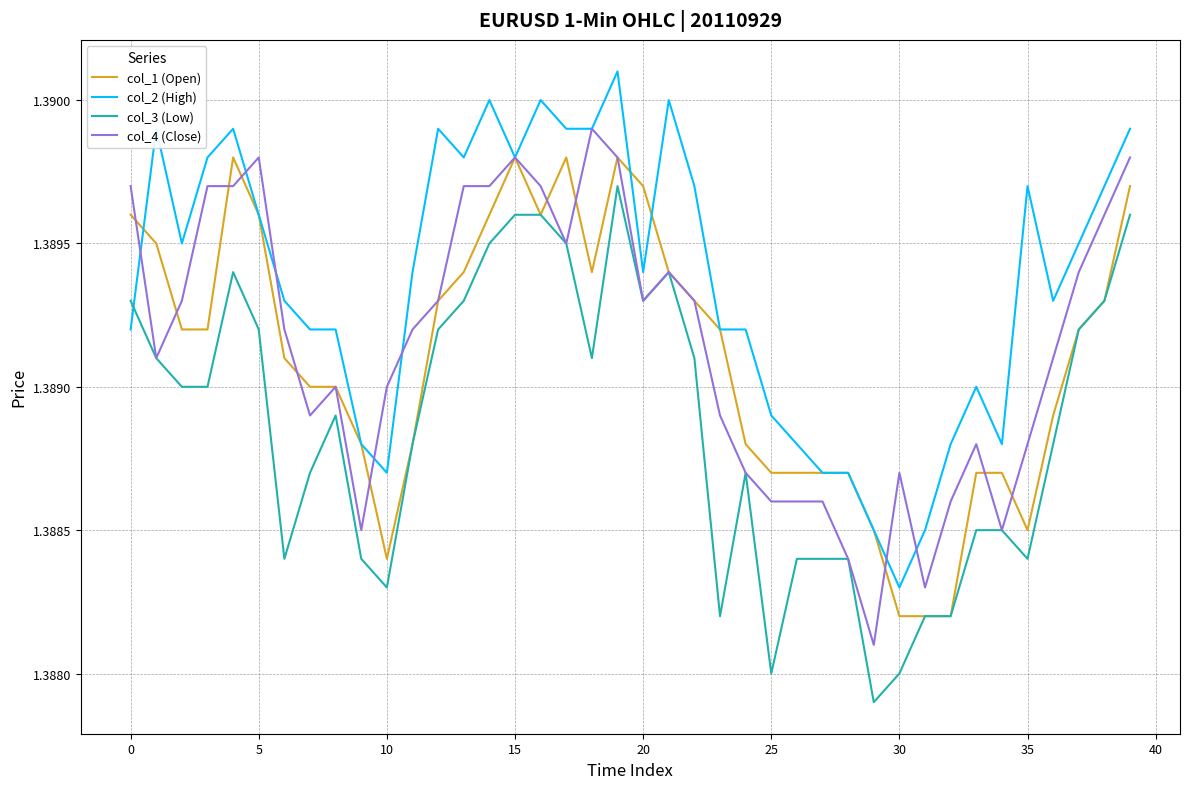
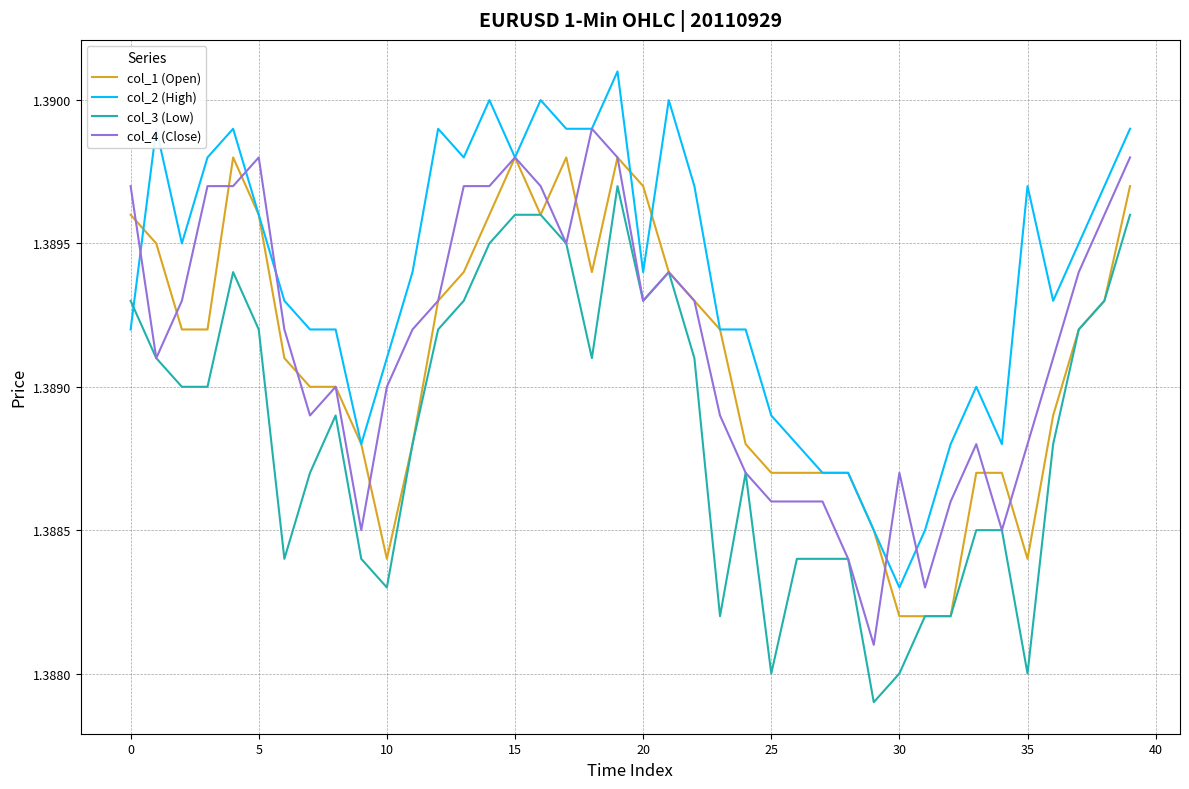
  {
    "col_1 (Open)": {
      "0": 1.3896,
      "10": 1.3884,
      "20": 1.3897,
      "25": 1.3887,
      "30": 1.3882,
-     "35": 1.3885
+     "35": 1.3884
    },
    "col_2 (High)": {
      "0": 1.3892,
-     "10": 1.3887,
+     "10": 1.3891,
      "20": 1.3894,
      "25": 1.3889,
      "30": 1.3883,
      "35": 1.3897
    },
    "col_3 (Low)": {
      "0": 1.3893,
      "5": 1.3892,
      "10": 1.3883,
      "15": 1.3896,
      "25": 1.3880,
      "30": 1.3880,
-     "35": 1.3884
+     "35": 1.3880
    },
    "col_4 (Close)": {
      "0": 1.3897,
      "5": 1.3898,
      "10": 1.3890,
      "25": 1.3886,
      "30": 1.3887,
      "35": 1.3888
    }
  }
